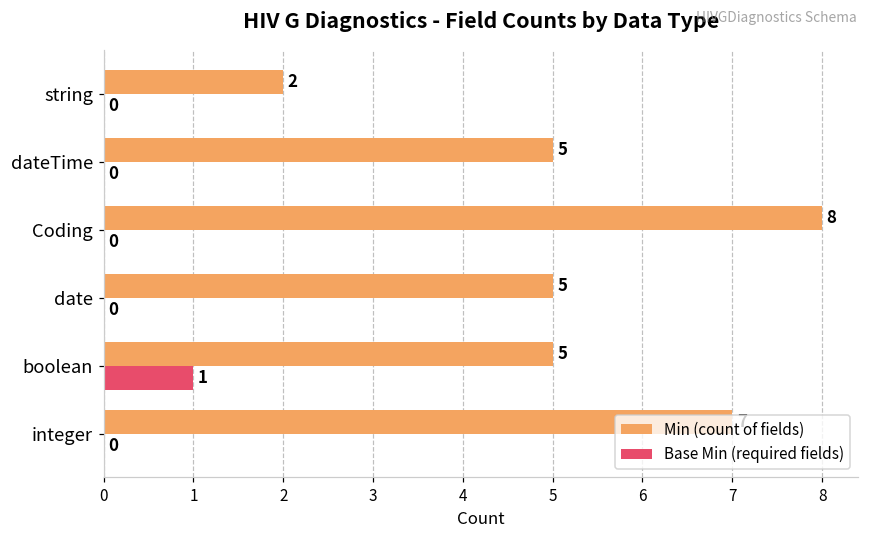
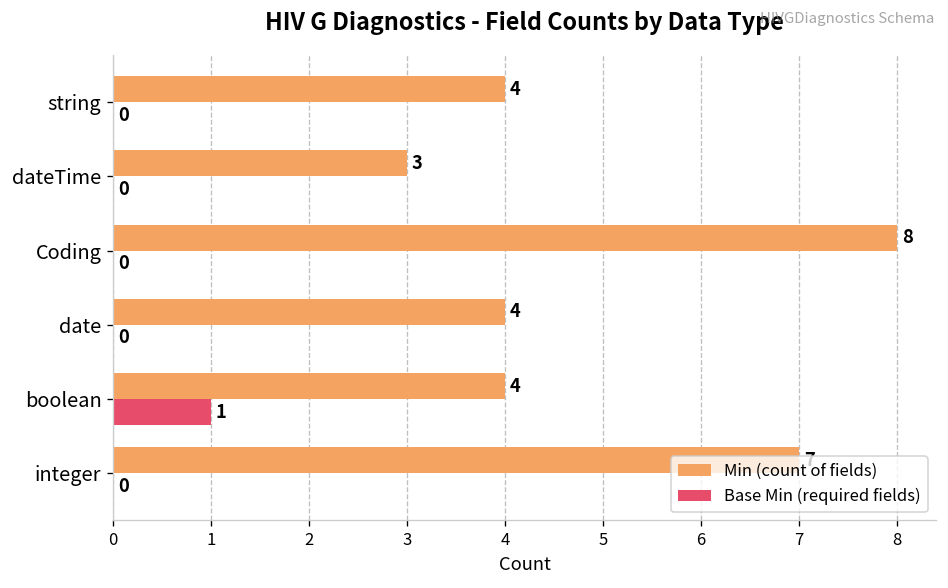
  {
    "Min (count of fields)": {
-     "string": 2,
-     "dateTime": 5,
+     "string": 4,
+     "dateTime": 3,
      "Coding": 8,
-     "date": 5,
-     "boolean": 5
+     "date": 4,
+     "boolean": 4
    },
    "Base Min (required fields)": {
      "string": 0,
      "dateTime": 0,
      "Coding": 0,
      "date": 0,
      "boolean": 1,
      "integer": 0
    }
  }
